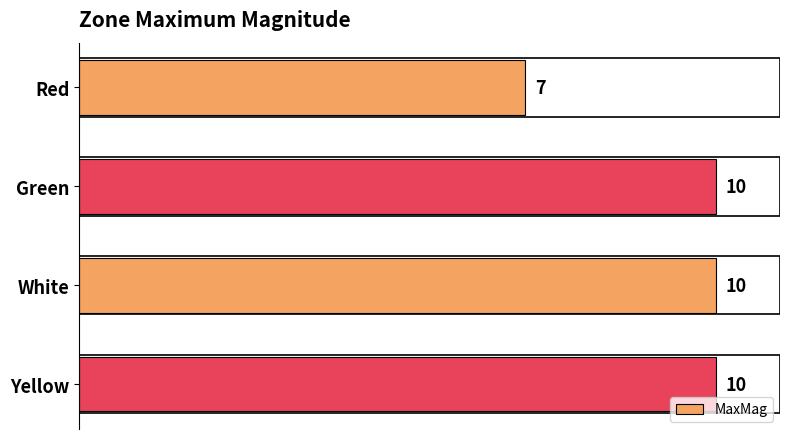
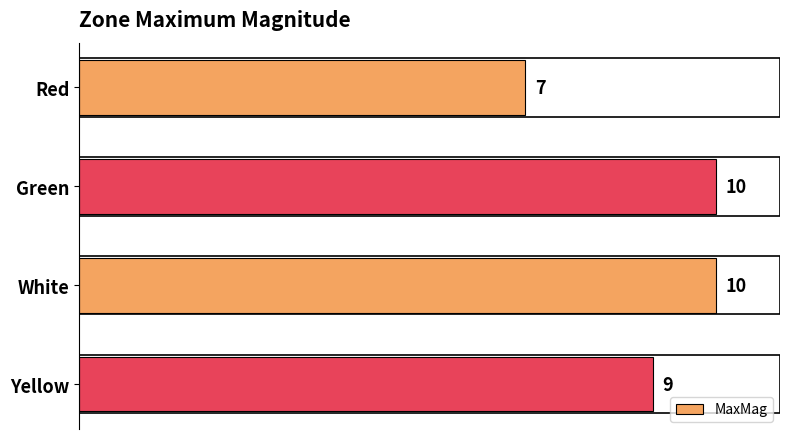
  {
    "Red": 7,
    "Green": 10,
    "White": 10,
-   "Yellow": 10
+   "Yellow": 9
  }
